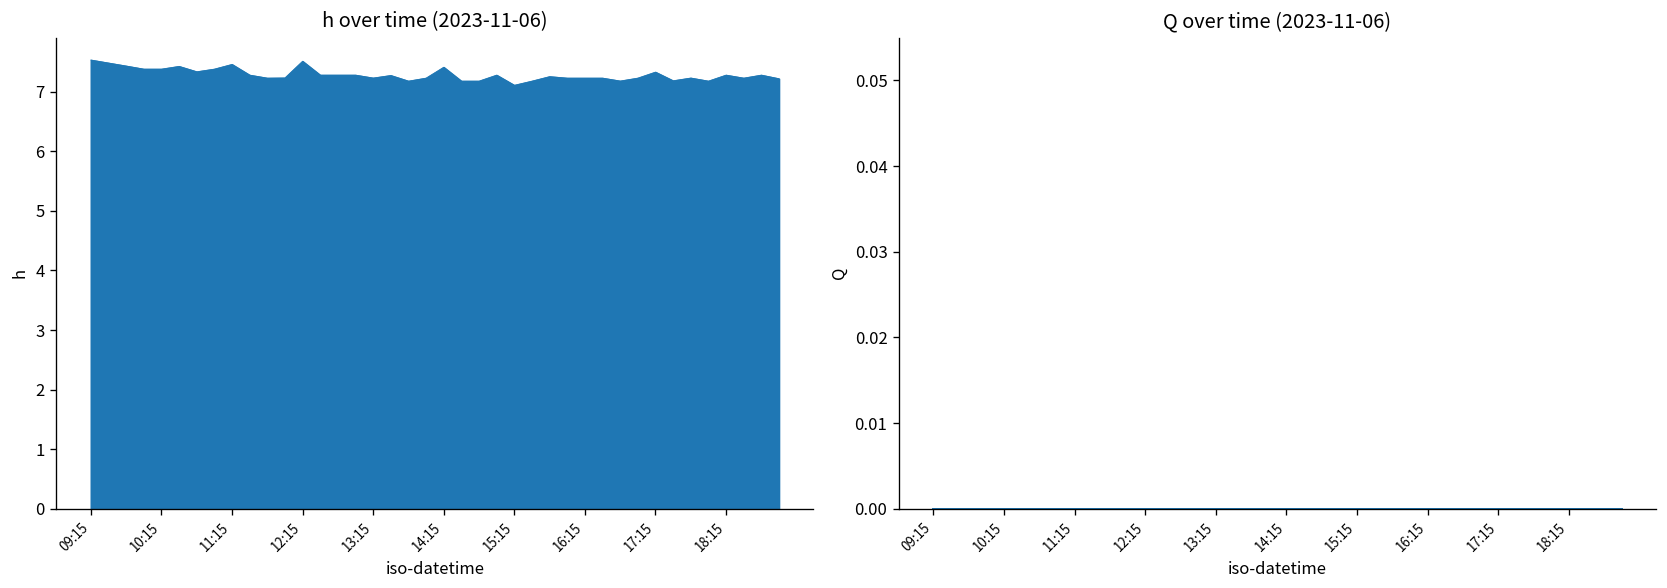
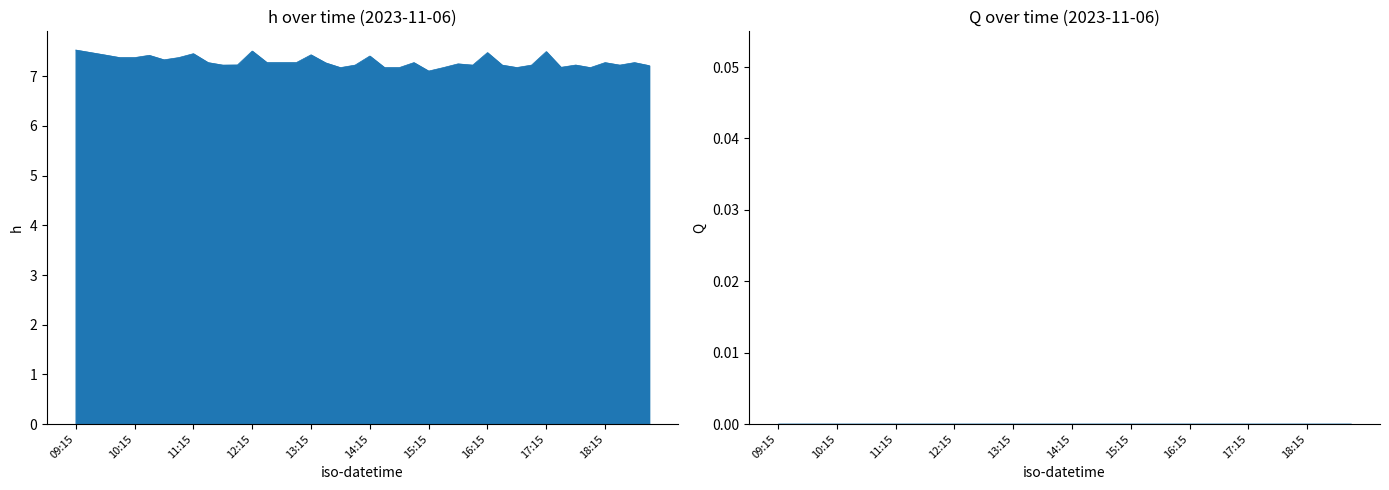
  {
    "h over time (2023-11-06)": {
      "09:15": 7.5,
      "10:15": 7.4,
      "11:15": 7.5,
      "12:15": 7.5,
-     "13:15": 7.2,
+     "13:15": 7.4,
      "14:15": 7.4,
      "15:15": 7.1,
-     "16:15": 7.2,
-     "17:15": 7.3,
+     "16:15": 7.5,
+     "17:15": 7.5,
      "18:15": 7.3
    },
    "Q over time (2023-11-06)": {
      "09:15": 0.000,
      "10:15": 0.000,
      "11:15": 0.000,
      "12:15": 0.000,
      "13:15": 0.000,
      "14:15": 0.000,
      "15:15": 0.000,
      "16:15": 0.000,
      "17:15": 0.000,
      "18:15": 0.000
    }
  }
